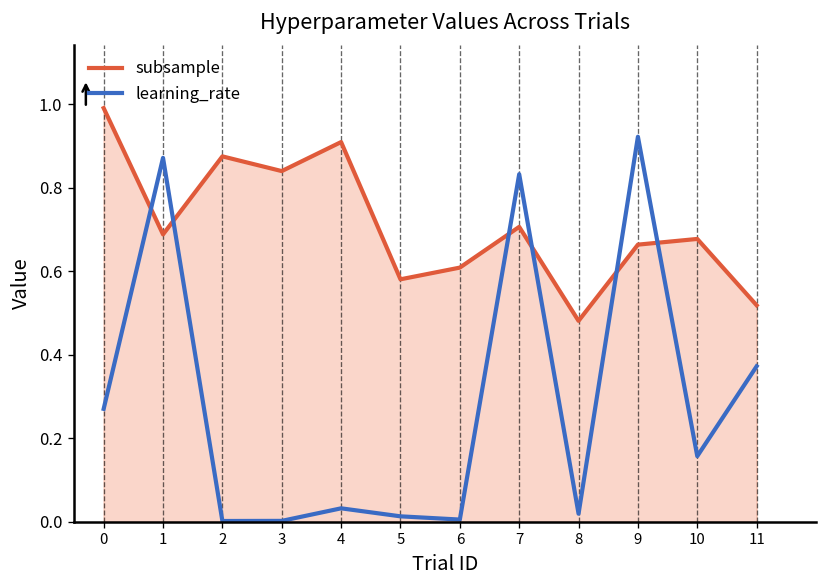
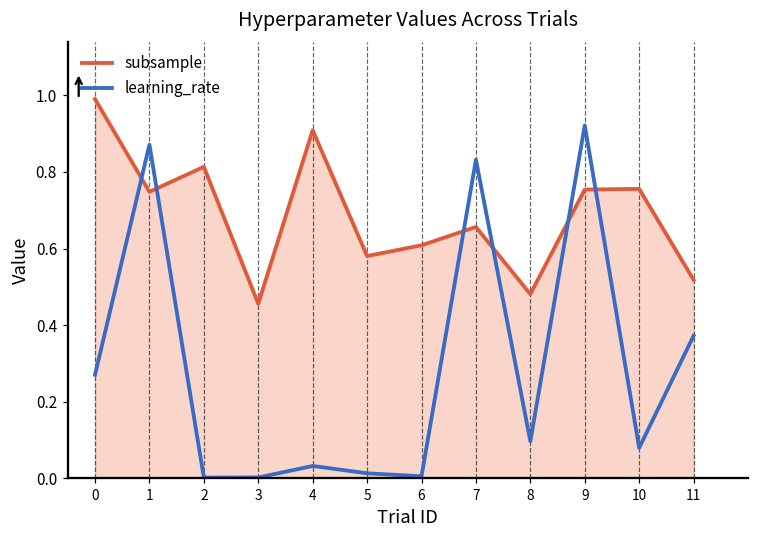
  {
    "subsample": {
      "0": 0.99,
-     "1": 0.69,
-     "2": 0.87,
-     "3": 0.84,
+     "1": 0.75,
+     "2": 0.81,
+     "3": 0.46,
      "4": 0.91,
      "5": 0.58,
      "6": 0.61,
-     "7": 0.71,
+     "7": 0.66,
      "8": 0.48,
-     "9": 0.66,
-     "10": 0.68,
+     "9": 0.75,
+     "10": 0.76,
      "11": 0.52
    },
    "learning_rate": {
      "0": 0.27,
      "1": 0.87,
      "2": 0.00,
      "3": 0.00,
      "4": 0.03,
      "5": 0.01,
      "6": 0.01,
      "7": 0.83,
-     "8": 0.02,
+     "8": 0.10,
      "9": 0.92,
-     "10": 0.16,
+     "10": 0.08,
      "11": 0.37
    }
  }
